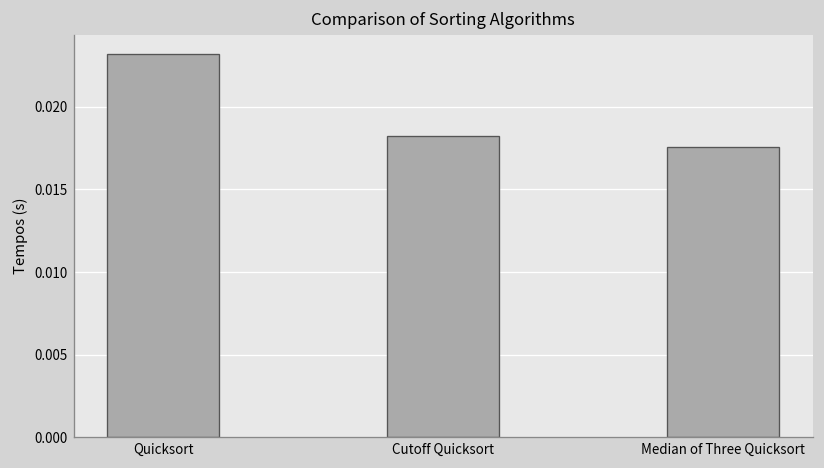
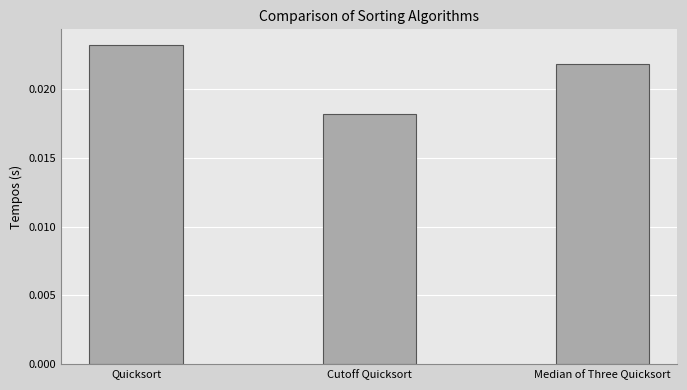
  {
    "Quicksort": 0.0232,
    "Cutoff Quicksort": 0.0182,
-   "Median of Three Quicksort": 0.0175
+   "Median of Three Quicksort": 0.0218
  }
